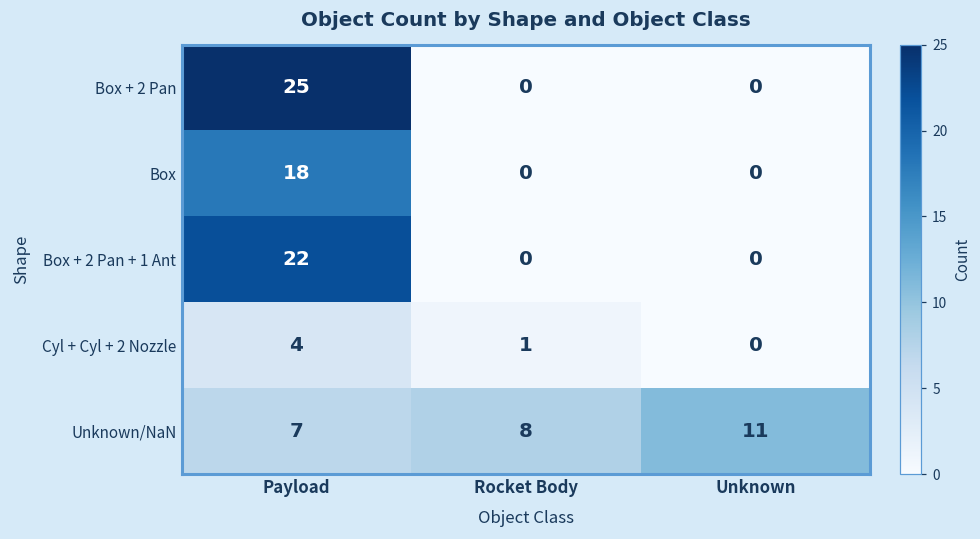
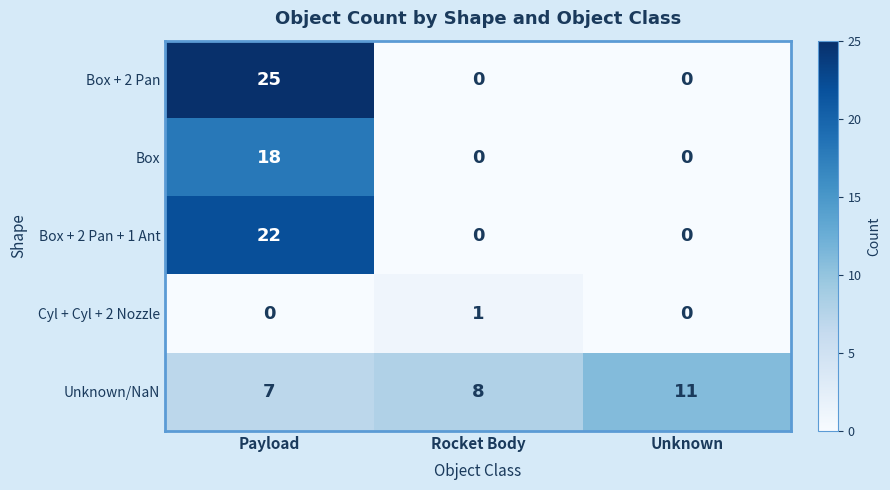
  {
    "Box + 2 Pan": {
      "Payload": 25,
      "Rocket Body": 0,
      "Unknown": 0
    },
    "Box": {
      "Payload": 18,
      "Rocket Body": 0,
      "Unknown": 0
    },
    "Box + 2 Pan + 1 Ant": {
      "Payload": 22,
      "Rocket Body": 0,
      "Unknown": 0
    },
    "Cyl + Cyl + 2 Nozzle": {
-     "Payload": 4,
+     "Payload": 0,
      "Rocket Body": 1,
      "Unknown": 0
    },
    "Unknown/NaN": {
      "Payload": 7,
      "Rocket Body": 8,
      "Unknown": 11
    }
  }
